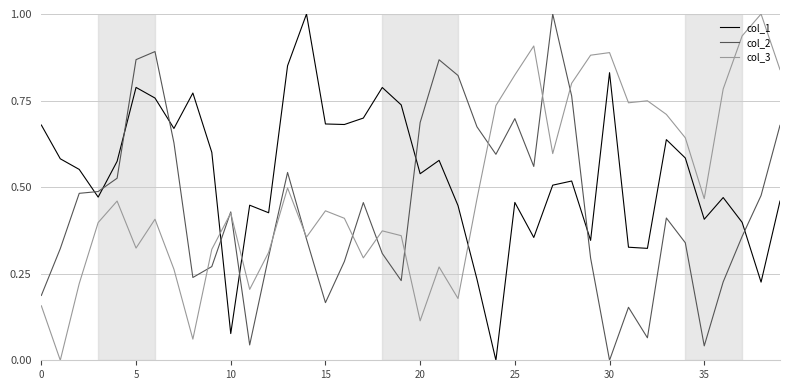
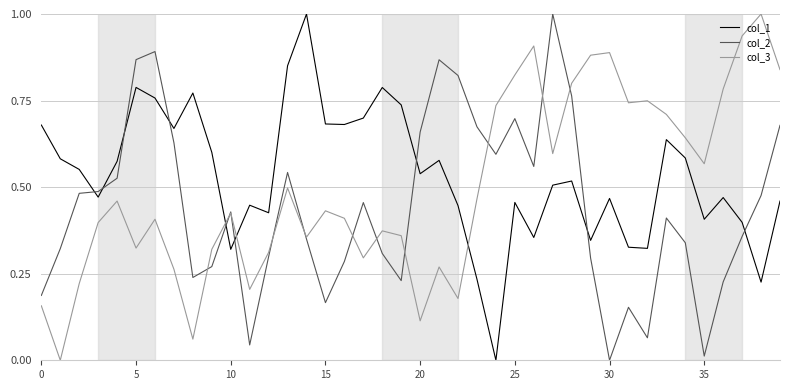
  {
    "col_1": {
      "0": 0.68,
      "5": 0.79,
-     "10": 0.08,
+     "10": 0.32,
      "15": 0.68,
      "20": 0.54,
      "25": 0.46,
-     "30": 0.83,
+     "30": 0.47,
      "35": 0.41
    },
    "col_2": {
      "0": 0.19,
      "5": 0.87,
      "15": 0.17,
-     "20": 0.69,
+     "20": 0.66,
      "25": 0.70,
      "30": 0.00,
-     "35": 0.04
+     "35": 0.01
    },
    "col_3": {
      "0": 0.16,
      "5": 0.32,
      "15": 0.43,
      "20": 0.11,
      "25": 0.82,
      "30": 0.89,
-     "35": 0.47
+     "35": 0.57
    }
  }
